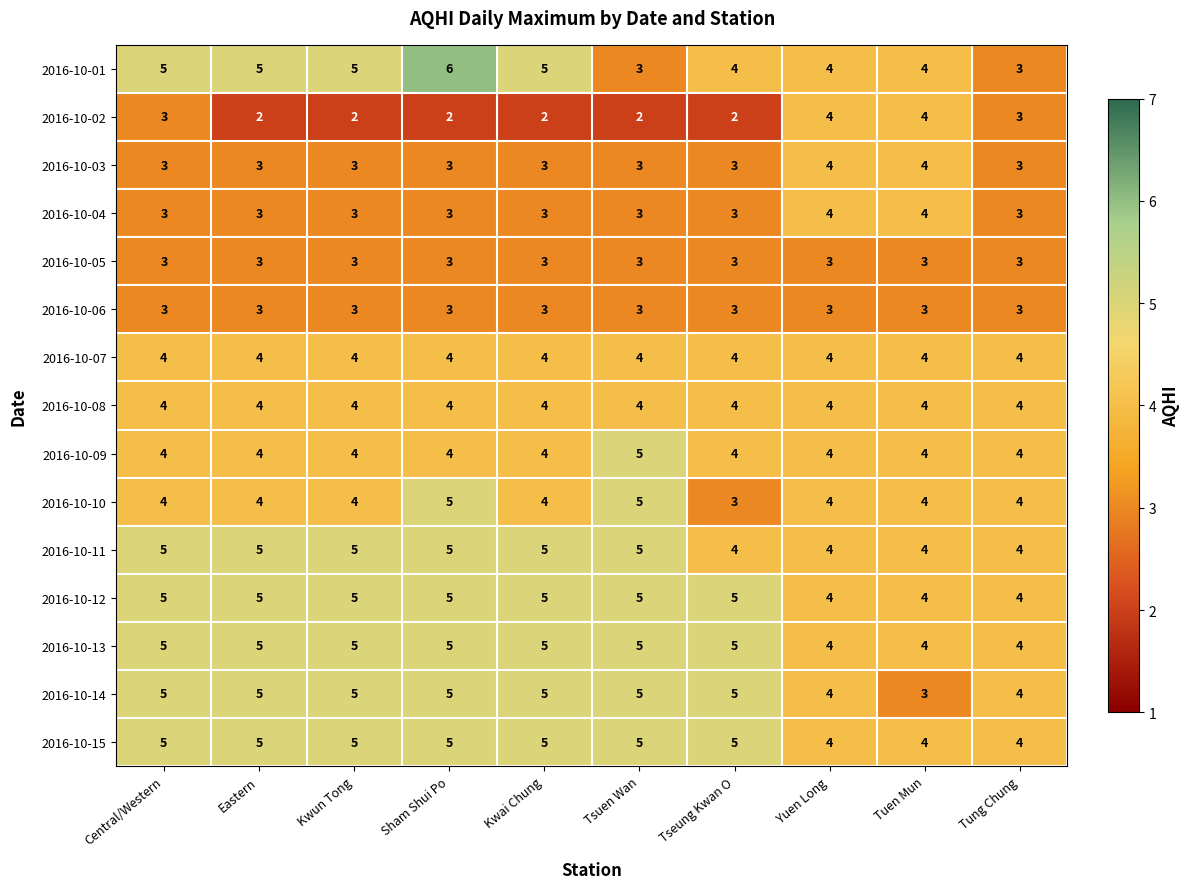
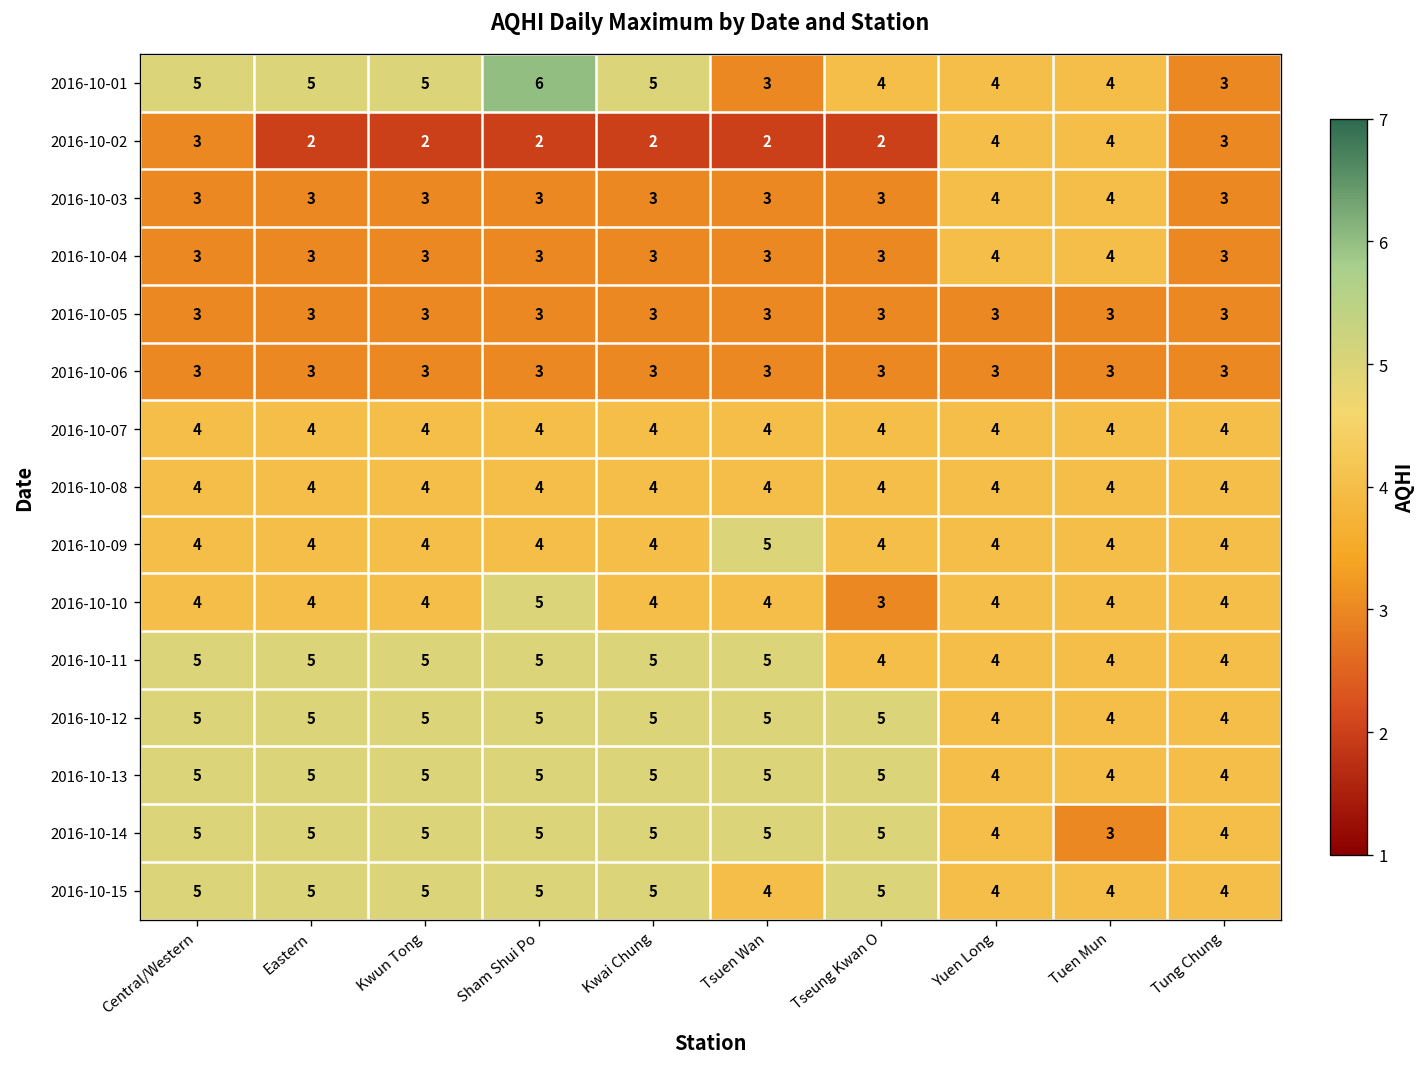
  {
    "2016-10-01": {
      "Central/Western": 5,
      "Eastern": 5,
      "Kwun Tong": 5,
      "Sham Shui Po": 6,
      "Kwai Chung": 5,
      "Tsuen Wan": 3,
      "Tseung Kwan O": 4,
      "Yuen Long": 4,
      "Tuen Mun": 4,
      "Tung Chung": 3
    },
    "2016-10-02": {
      "Central/Western": 3,
      "Eastern": 2,
      "Kwun Tong": 2,
      "Sham Shui Po": 2,
      "Kwai Chung": 2,
      "Tsuen Wan": 2,
      "Tseung Kwan O": 2,
      "Yuen Long": 4,
      "Tuen Mun": 4,
      "Tung Chung": 3
    },
    "2016-10-03": {
      "Central/Western": 3,
      "Eastern": 3,
      "Kwun Tong": 3,
      "Sham Shui Po": 3,
      "Kwai Chung": 3,
      "Tsuen Wan": 3,
      "Tseung Kwan O": 3,
      "Yuen Long": 4,
      "Tuen Mun": 4,
      "Tung Chung": 3
    },
    "2016-10-04": {
      "Central/Western": 3,
      "Eastern": 3,
      "Kwun Tong": 3,
      "Sham Shui Po": 3,
      "Kwai Chung": 3,
      "Tsuen Wan": 3,
      "Tseung Kwan O": 3,
      "Yuen Long": 4,
      "Tuen Mun": 4,
      "Tung Chung": 3
    },
    "2016-10-05": {
      "Central/Western": 3,
      "Eastern": 3,
      "Kwun Tong": 3,
      "Sham Shui Po": 3,
      "Kwai Chung": 3,
      "Tsuen Wan": 3,
      "Tseung Kwan O": 3,
      "Yuen Long": 3,
      "Tuen Mun": 3,
      "Tung Chung": 3
    },
    "2016-10-06": {
      "Central/Western": 3,
      "Eastern": 3,
      "Kwun Tong": 3,
      "Sham Shui Po": 3,
      "Kwai Chung": 3,
      "Tsuen Wan": 3,
      "Tseung Kwan O": 3,
      "Yuen Long": 3,
      "Tuen Mun": 3,
      "Tung Chung": 3
    },
    "2016-10-07": {
      "Central/Western": 4,
      "Eastern": 4,
      "Kwun Tong": 4,
      "Sham Shui Po": 4,
      "Kwai Chung": 4,
      "Tsuen Wan": 4,
      "Tseung Kwan O": 4,
      "Yuen Long": 4,
      "Tuen Mun": 4,
      "Tung Chung": 4
    },
    "2016-10-08": {
      "Central/Western": 4,
      "Eastern": 4,
      "Kwun Tong": 4,
      "Sham Shui Po": 4,
      "Kwai Chung": 4,
      "Tsuen Wan": 4,
      "Tseung Kwan O": 4,
      "Yuen Long": 4,
      "Tuen Mun": 4,
      "Tung Chung": 4
    },
    "2016-10-09": {
      "Central/Western": 4,
      "Eastern": 4,
      "Kwun Tong": 4,
      "Sham Shui Po": 4,
      "Kwai Chung": 4,
      "Tsuen Wan": 5,
      "Tseung Kwan O": 4,
      "Yuen Long": 4,
      "Tuen Mun": 4,
      "Tung Chung": 4
    },
    "2016-10-10": {
      "Central/Western": 4,
      "Eastern": 4,
      "Kwun Tong": 4,
      "Sham Shui Po": 5,
      "Kwai Chung": 4,
-     "Tsuen Wan": 5,
+     "Tsuen Wan": 4,
      "Tseung Kwan O": 3,
      "Yuen Long": 4,
      "Tuen Mun": 4,
      "Tung Chung": 4
    },
    "2016-10-11": {
      "Central/Western": 5,
      "Eastern": 5,
      "Kwun Tong": 5,
      "Sham Shui Po": 5,
      "Kwai Chung": 5,
      "Tsuen Wan": 5,
      "Tseung Kwan O": 4,
      "Yuen Long": 4,
      "Tuen Mun": 4,
      "Tung Chung": 4
    },
    "2016-10-12": {
      "Central/Western": 5,
      "Eastern": 5,
      "Kwun Tong": 5,
      "Sham Shui Po": 5,
      "Kwai Chung": 5,
      "Tsuen Wan": 5,
      "Tseung Kwan O": 5,
      "Yuen Long": 4,
      "Tuen Mun": 4,
      "Tung Chung": 4
    },
    "2016-10-13": {
      "Central/Western": 5,
      "Eastern": 5,
      "Kwun Tong": 5,
      "Sham Shui Po": 5,
      "Kwai Chung": 5,
      "Tsuen Wan": 5,
      "Tseung Kwan O": 5,
      "Yuen Long": 4,
      "Tuen Mun": 4,
      "Tung Chung": 4
    },
    "2016-10-14": {
      "Central/Western": 5,
      "Eastern": 5,
      "Kwun Tong": 5,
      "Sham Shui Po": 5,
      "Kwai Chung": 5,
      "Tsuen Wan": 5,
      "Tseung Kwan O": 5,
      "Yuen Long": 4,
      "Tuen Mun": 3,
      "Tung Chung": 4
    },
    "2016-10-15": {
      "Central/Western": 5,
      "Eastern": 5,
      "Kwun Tong": 5,
      "Sham Shui Po": 5,
      "Kwai Chung": 5,
-     "Tsuen Wan": 5,
+     "Tsuen Wan": 4,
      "Tseung Kwan O": 5,
      "Yuen Long": 4,
      "Tuen Mun": 4,
      "Tung Chung": 4
    }
  }
